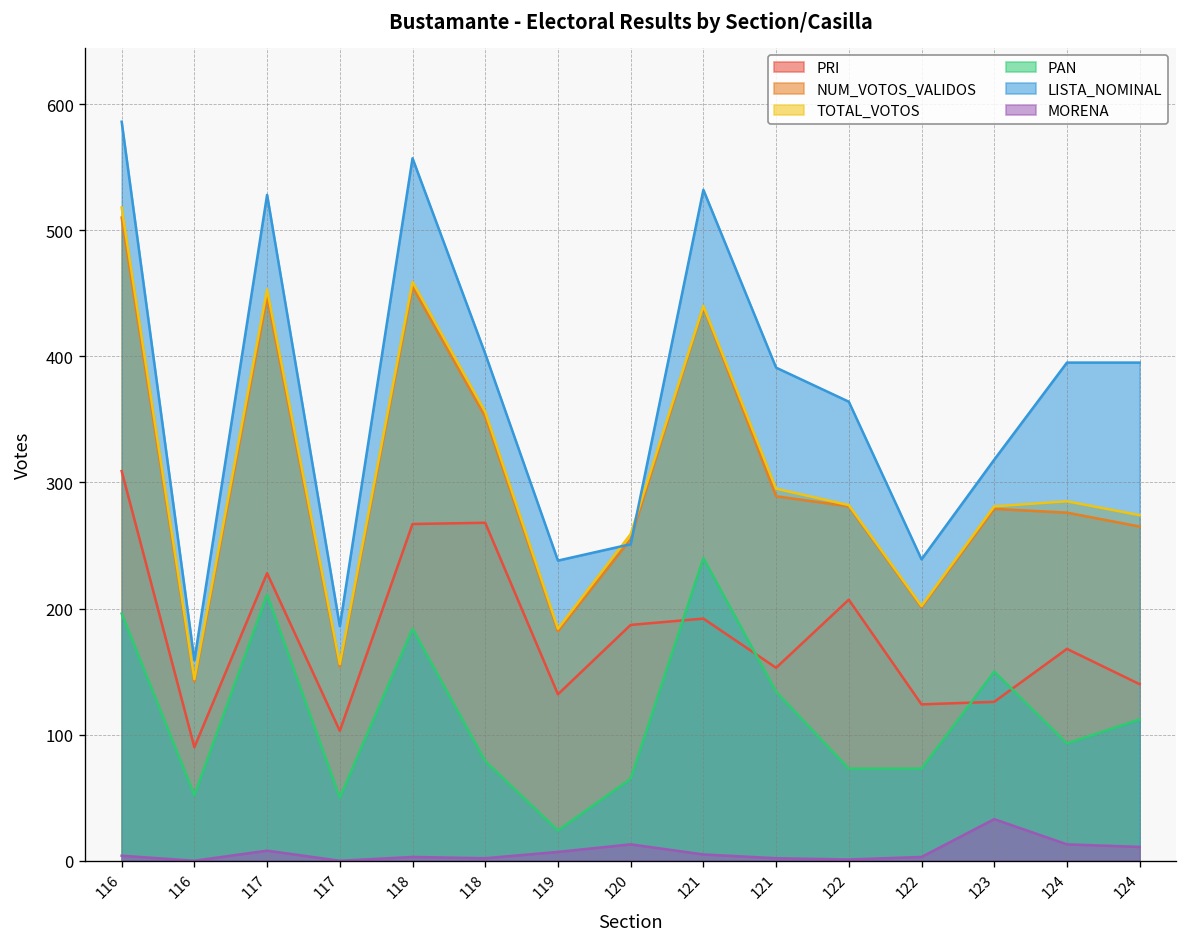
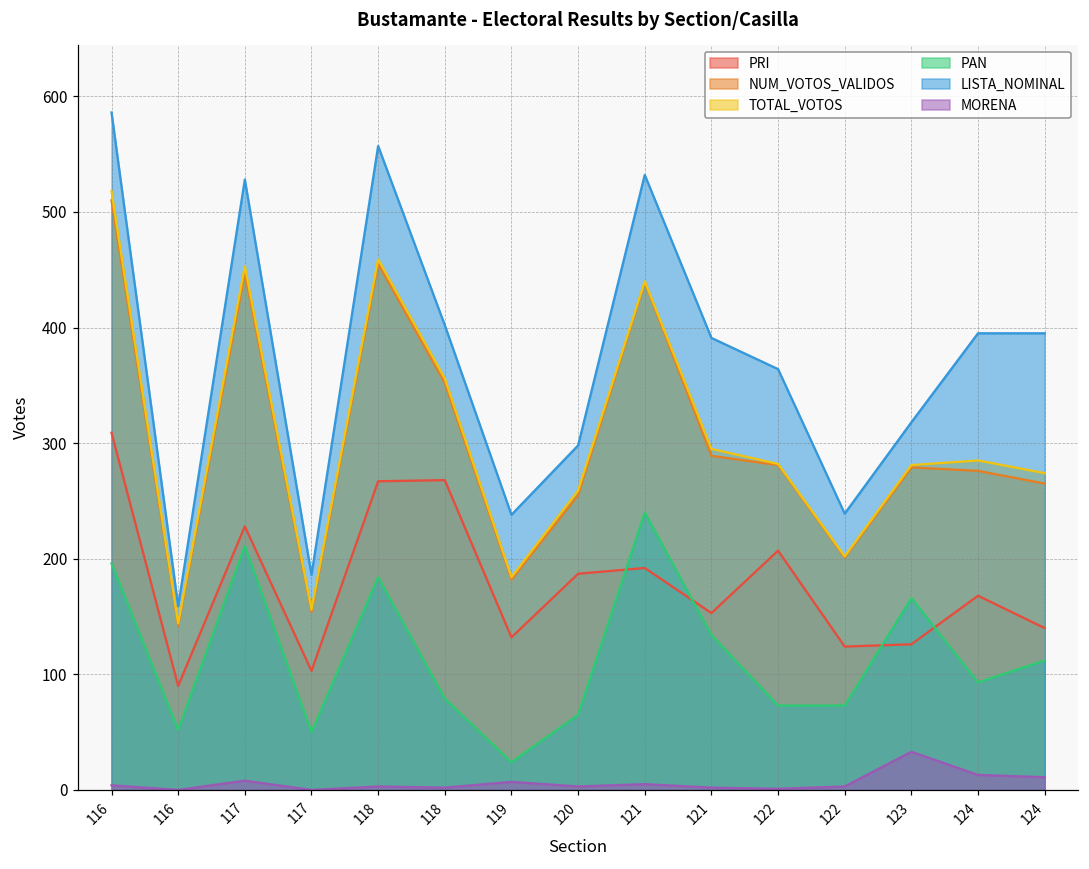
  {
    "PAN": {
      "119": 24,
      "120": 65,
-     "123": 150
+     "123": 166
    },
    "LISTA_NOMINAL": {
      "119": 238,
-     "120": 251,
+     "120": 298,
      "123": 318
    },
    "MORENA": {
      "119": 7,
-     "120": 13,
+     "120": 3,
      "123": 33
    }
  }
